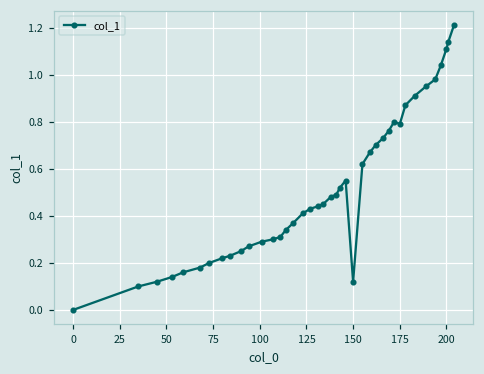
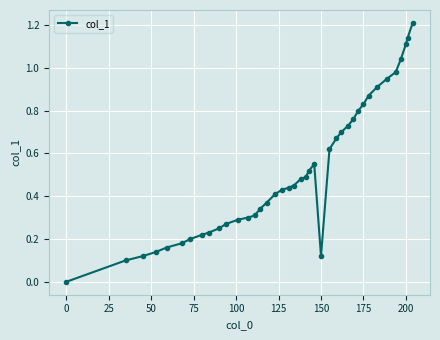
  {
    "0": 0.00,
    "150": 0.12,
-   "175": 0.79,
+   "175": 0.83,
    "200": 1.11
  }
